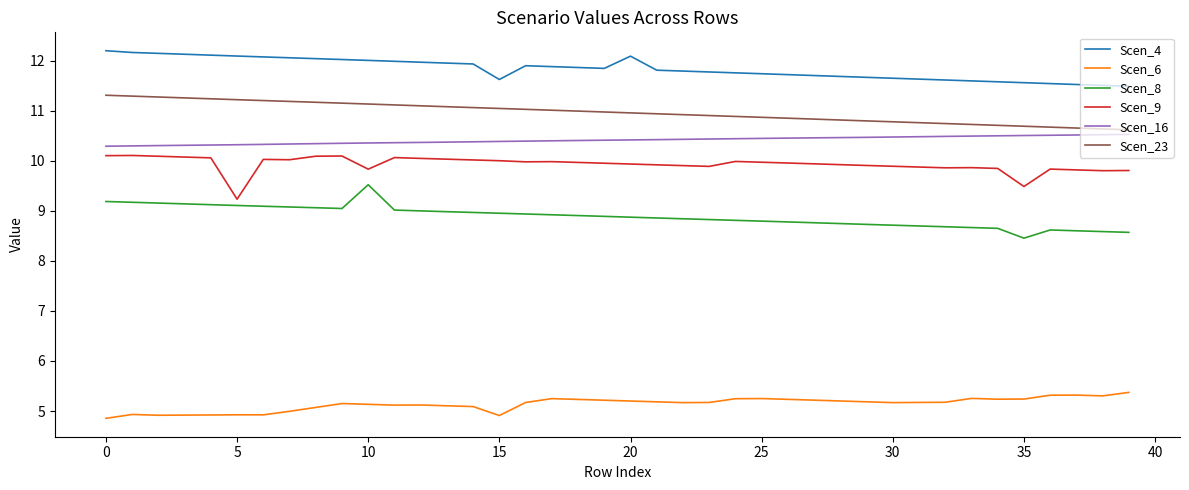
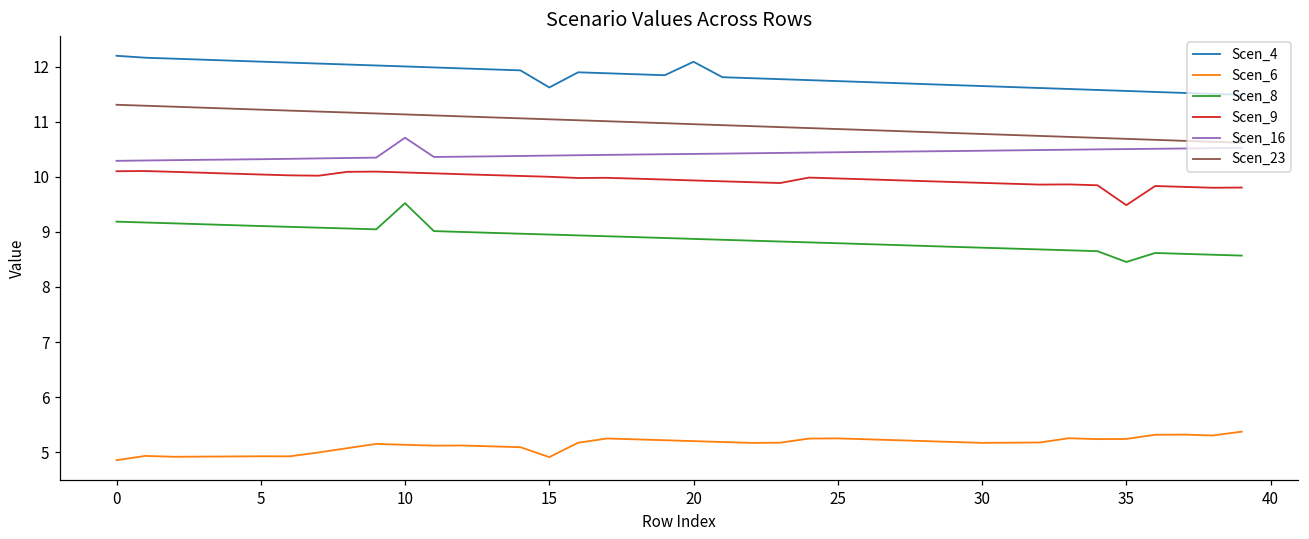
  {
    "Scen_4": {
      "0": 12.2,
      "5": 12.1,
      "10": 12.0,
      "15": 11.6,
      "20": 12.1,
      "25": 11.7,
      "30": 11.7,
      "35": 11.6
    },
    "Scen_6": {
      "0": 4.9,
      "5": 4.9,
      "10": 5.1,
      "15": 4.9,
      "20": 5.2,
      "25": 5.2,
      "30": 5.2,
      "35": 5.2
    },
    "Scen_8": {
      "0": 9.2,
      "5": 9.1,
      "10": 9.5,
      "15": 9.0,
      "20": 8.9,
      "25": 8.8,
      "30": 8.7,
      "35": 8.5
    },
    "Scen_9": {
      "0": 10.1,
-     "5": 9.2,
-     "10": 9.8,
+     "5": 10.0,
+     "10": 10.1,
      "15": 10.0,
      "20": 9.9,
      "25": 10.0,
      "30": 9.9,
      "35": 9.5
    },
    "Scen_16": {
      "0": 10.3,
      "5": 10.3,
-     "10": 10.4,
+     "10": 10.7,
      "15": 10.4,
      "20": 10.4,
      "25": 10.4,
      "30": 10.5,
      "35": 10.5
    },
    "Scen_23": {
      "0": 11.3,
      "5": 11.2,
      "10": 11.1,
      "15": 11.0,
      "20": 11.0,
      "25": 10.9,
      "30": 10.8,
      "35": 10.7
    }
  }
